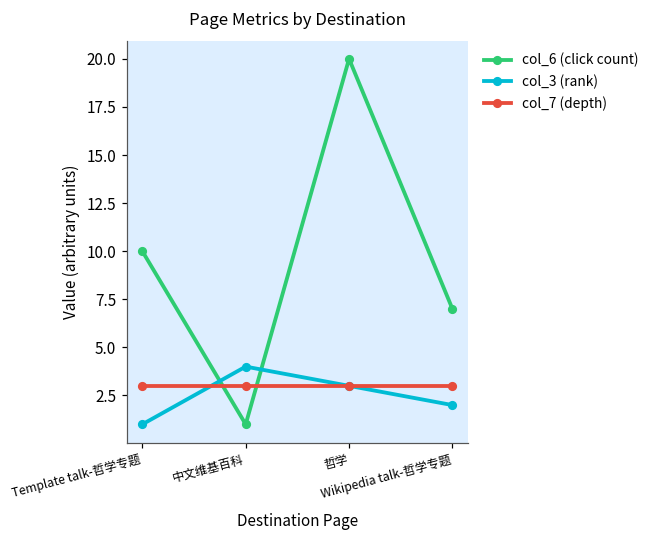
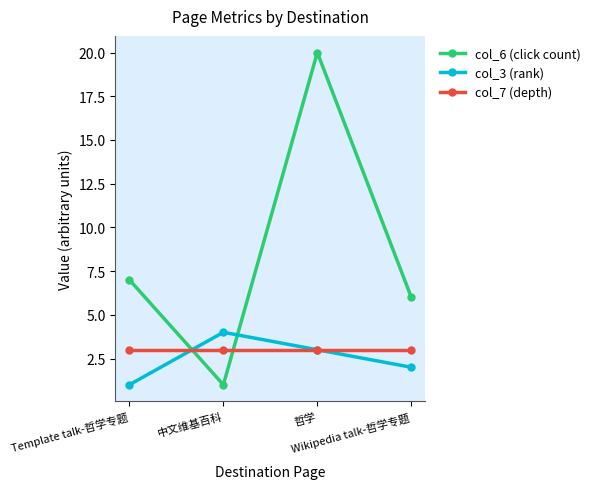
  {
    "col_6 (click count)": {
-     "Template talk-哲学专题": 10,
+     "Template talk-哲学专题": 7,
      "中文维基百科": 1,
      "哲学": 20,
-     "Wikipedia talk-哲学专题": 7
+     "Wikipedia talk-哲学专题": 6
    },
    "col_3 (rank)": {
      "Template talk-哲学专题": 1,
      "中文维基百科": 4,
      "Wikipedia talk-哲学专题": 2
    },
    "col_7 (depth)": {
      "Template talk-哲学专题": 3,
      "中文维基百科": 3,
      "Wikipedia talk-哲学专题": 3
    }
  }
